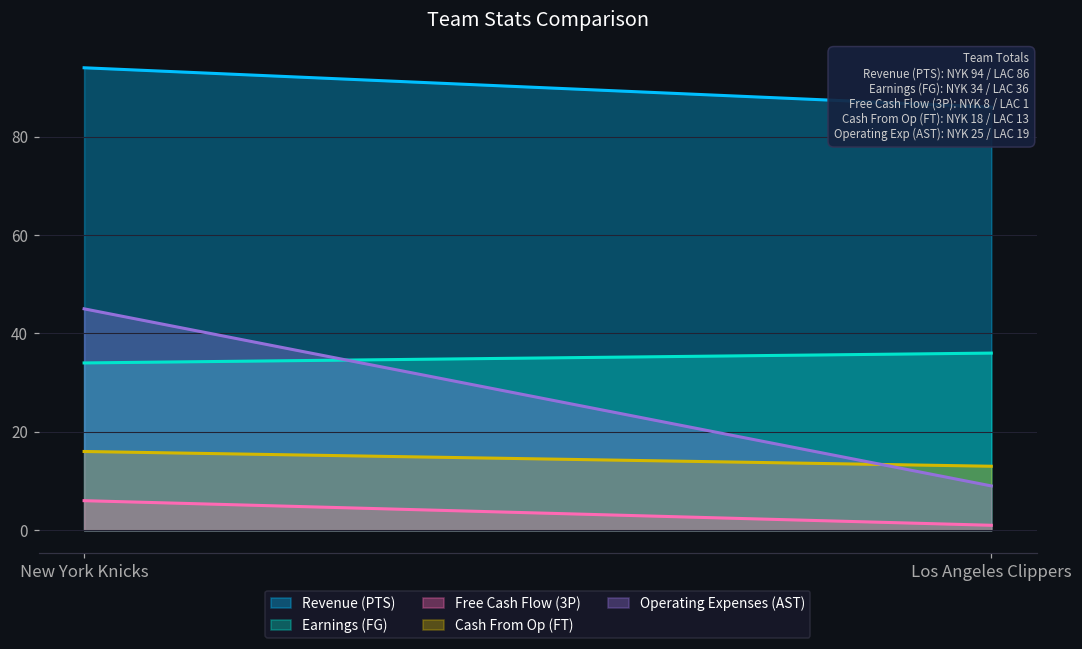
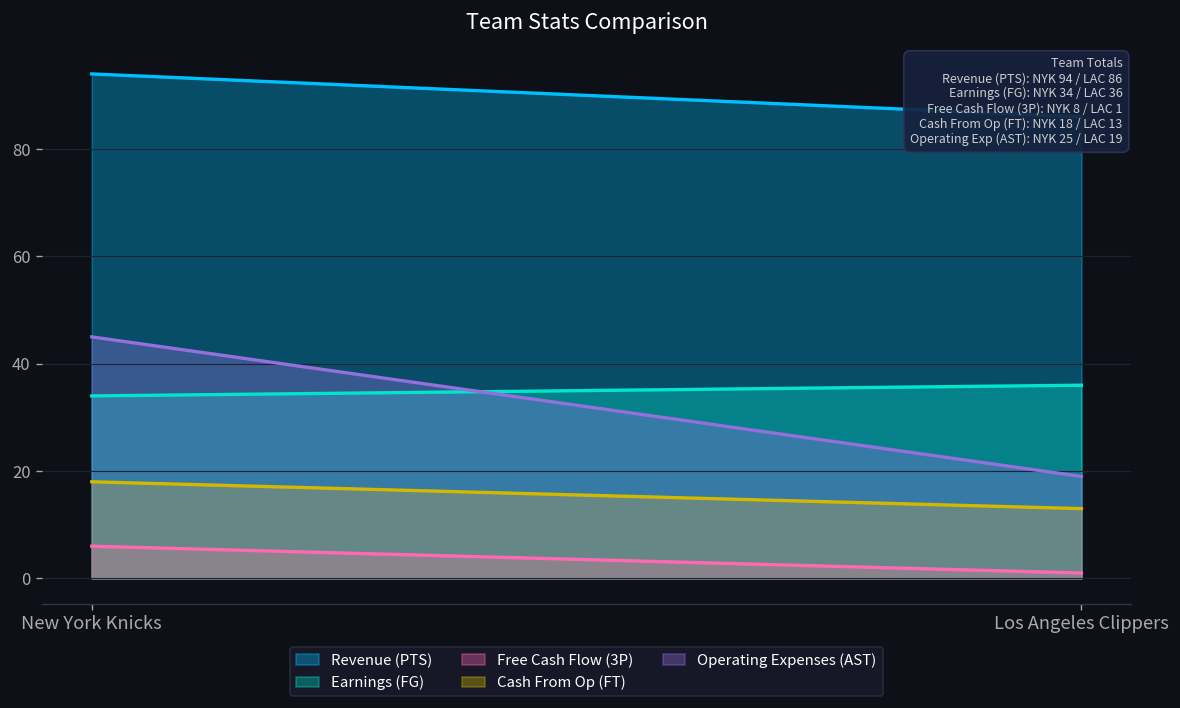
  {
    "Free Cash Flow (3P)": {
      "New York Knicks": 6,
      "Los Angeles Clippers": 1
    },
    "Cash From Op (FT)": {
-     "New York Knicks": 16,
+     "New York Knicks": 18,
      "Los Angeles Clippers": 13
    },
    "Operating Expenses (AST)": {
      "New York Knicks": 45,
-     "Los Angeles Clippers": 9
+     "Los Angeles Clippers": 19
    }
  }
